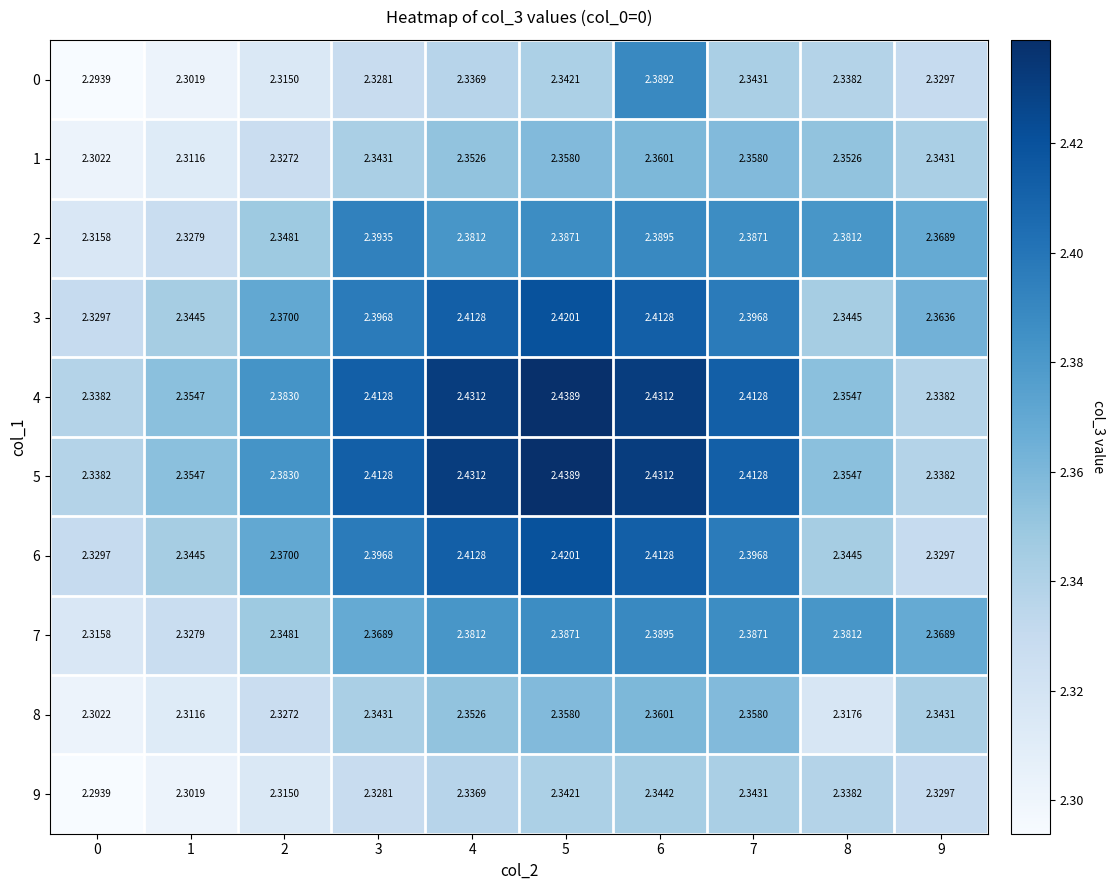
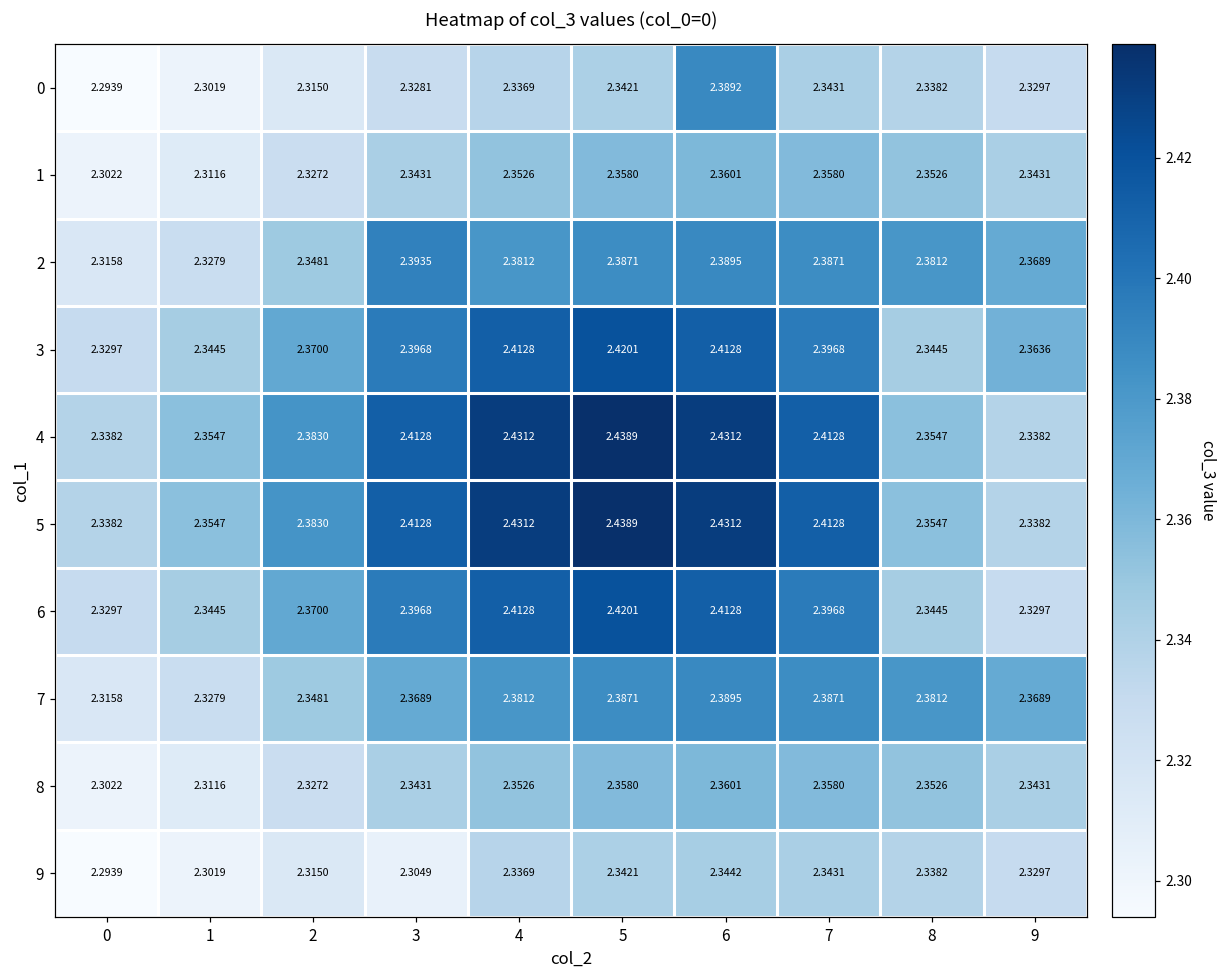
  {
    "0": {
      "0": 2.2939,
      "1": 2.3019,
      "2": 2.3150,
      "3": 2.3281,
      "4": 2.3369,
      "5": 2.3421,
      "6": 2.3892,
      "7": 2.3431,
      "8": 2.3382,
      "9": 2.3297
    },
    "1": {
      "0": 2.3022,
      "1": 2.3116,
      "2": 2.3272,
      "3": 2.3431,
      "4": 2.3526,
      "5": 2.3580,
      "6": 2.3601,
      "7": 2.3580,
      "8": 2.3526,
      "9": 2.3431
    },
    "2": {
      "0": 2.3158,
      "1": 2.3279,
      "2": 2.3481,
      "3": 2.3935,
      "4": 2.3812,
      "5": 2.3871,
      "6": 2.3895,
      "7": 2.3871,
      "8": 2.3812,
      "9": 2.3689
    },
    "3": {
      "0": 2.3297,
      "1": 2.3445,
      "2": 2.3700,
      "3": 2.3968,
      "4": 2.4128,
      "5": 2.4201,
      "6": 2.4128,
      "7": 2.3968,
      "8": 2.3445,
      "9": 2.3636
    },
    "4": {
      "0": 2.3382,
      "1": 2.3547,
      "2": 2.3830,
      "3": 2.4128,
      "4": 2.4312,
      "5": 2.4389,
      "6": 2.4312,
      "7": 2.4128,
      "8": 2.3547,
      "9": 2.3382
    },
    "5": {
      "0": 2.3382,
      "1": 2.3547,
      "2": 2.3830,
      "3": 2.4128,
      "4": 2.4312,
      "5": 2.4389,
      "6": 2.4312,
      "7": 2.4128,
      "8": 2.3547,
      "9": 2.3382
    },
    "6": {
      "0": 2.3297,
      "1": 2.3445,
      "2": 2.3700,
      "3": 2.3968,
      "4": 2.4128,
      "5": 2.4201,
      "6": 2.4128,
      "7": 2.3968,
      "8": 2.3445,
      "9": 2.3297
    },
    "7": {
      "0": 2.3158,
      "1": 2.3279,
      "2": 2.3481,
      "3": 2.3689,
      "4": 2.3812,
      "5": 2.3871,
      "6": 2.3895,
      "7": 2.3871,
      "8": 2.3812,
      "9": 2.3689
    },
    "8": {
      "0": 2.3022,
      "1": 2.3116,
      "2": 2.3272,
      "3": 2.3431,
      "4": 2.3526,
      "5": 2.3580,
      "6": 2.3601,
      "7": 2.3580,
-     "8": 2.3176,
+     "8": 2.3526,
      "9": 2.3431
    },
    "9": {
      "0": 2.2939,
      "1": 2.3019,
      "2": 2.3150,
-     "3": 2.3281,
+     "3": 2.3049,
      "4": 2.3369,
      "5": 2.3421,
      "6": 2.3442,
      "7": 2.3431,
      "8": 2.3382,
      "9": 2.3297
    }
  }
